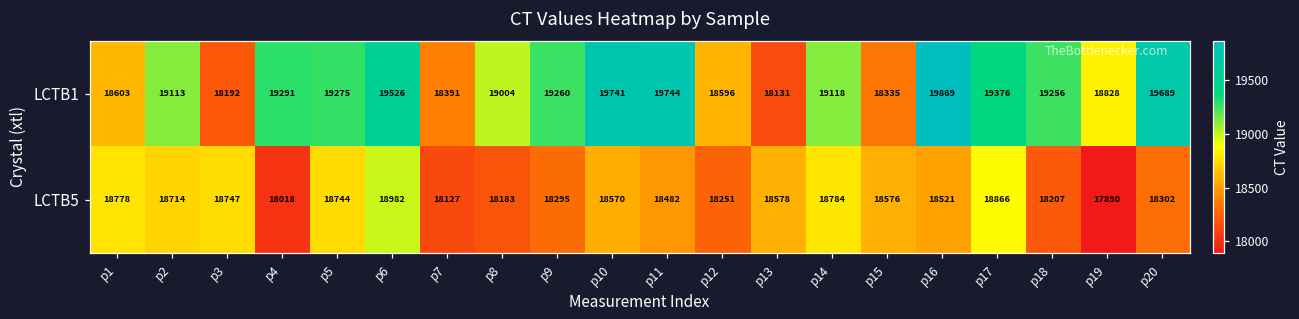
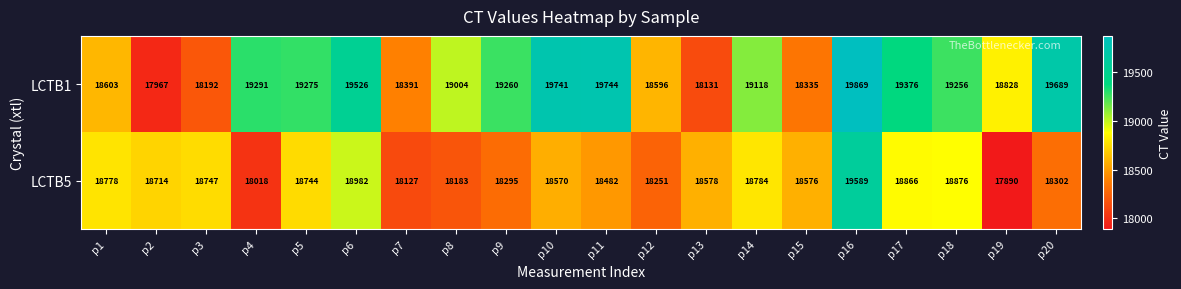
  {
    "LCTB1": {
      "p1": 18603,
-     "p2": 19113,
+     "p2": 17967,
      "p3": 18192,
      "p4": 19291,
      "p5": 19275,
      "p6": 19526,
      "p7": 18391,
      "p8": 19004,
      "p9": 19260,
      "p10": 19741,
      "p11": 19744,
      "p12": 18596,
      "p13": 18131,
      "p14": 19118,
      "p15": 18335,
      "p16": 19869,
      "p17": 19376,
      "p18": 19256,
      "p20": 19689
    },
    "LCTB5": {
      "p1": 18778,
      "p2": 18714,
      "p3": 18747,
      "p4": 18018,
      "p5": 18744,
      "p6": 18982,
      "p7": 18127,
      "p8": 18183,
      "p9": 18295,
      "p10": 18570,
      "p11": 18482,
      "p12": 18251,
      "p13": 18578,
      "p14": 18784,
      "p15": 18576,
-     "p16": 18521,
+     "p16": 19589,
      "p17": 18866,
-     "p18": 18207,
+     "p18": 18876,
      "p19": 17890,
      "p20": 18302
    }
  }
